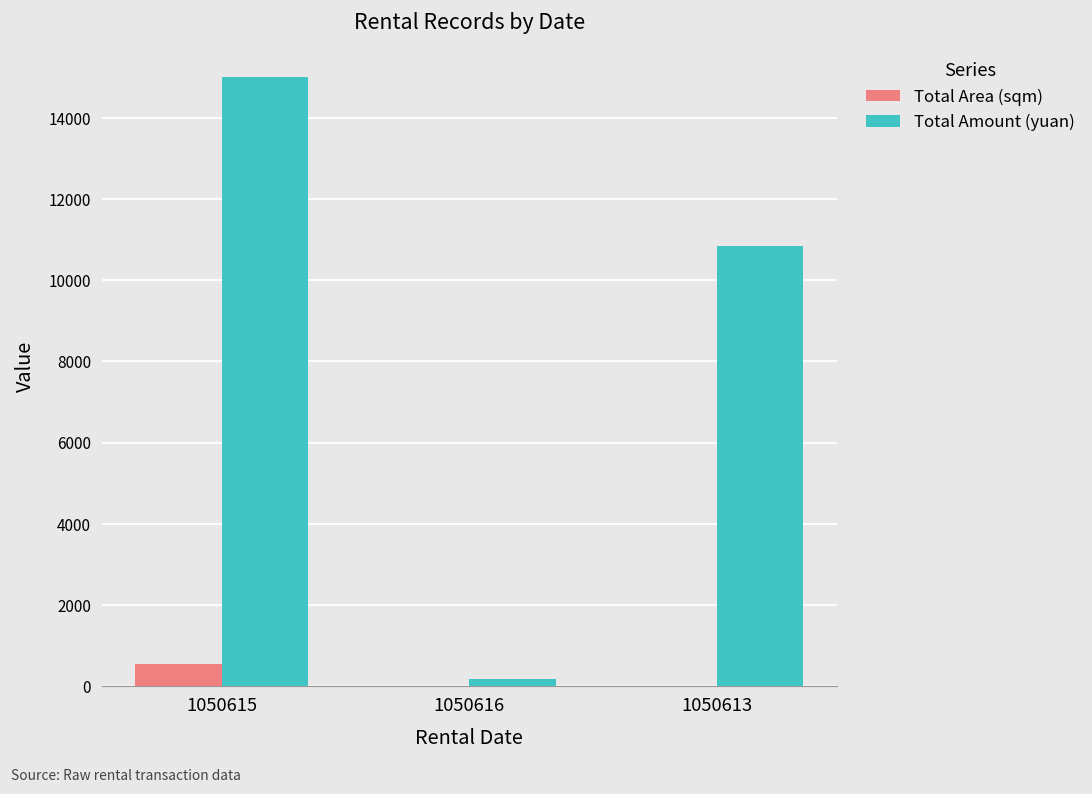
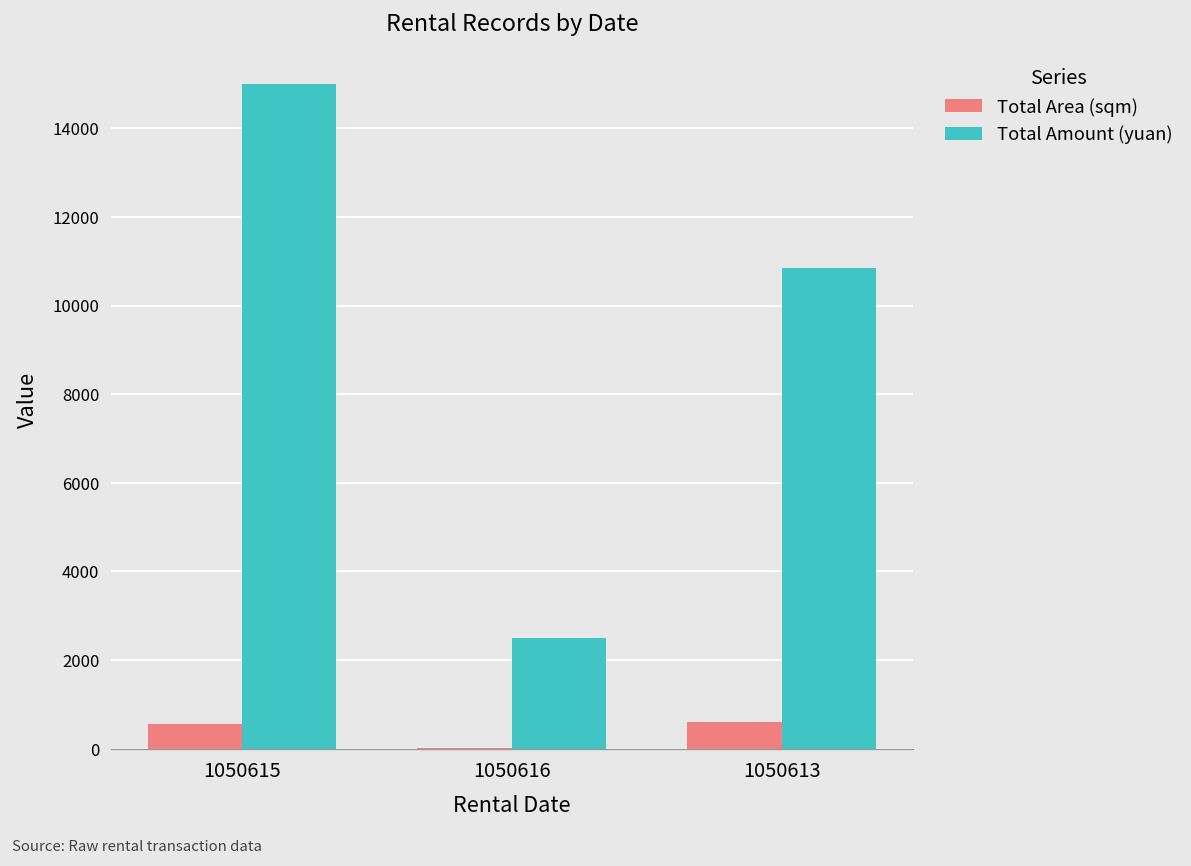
  {
    "Total Area (sqm)": {
      "1050615": 600,
-     "1050613": 0
+     "1050613": 600
    },
    "Total Amount (yuan)": {
      "1050615": 15000,
-     "1050616": 200,
+     "1050616": 2500,
      "1050613": 10900
    }
  }
